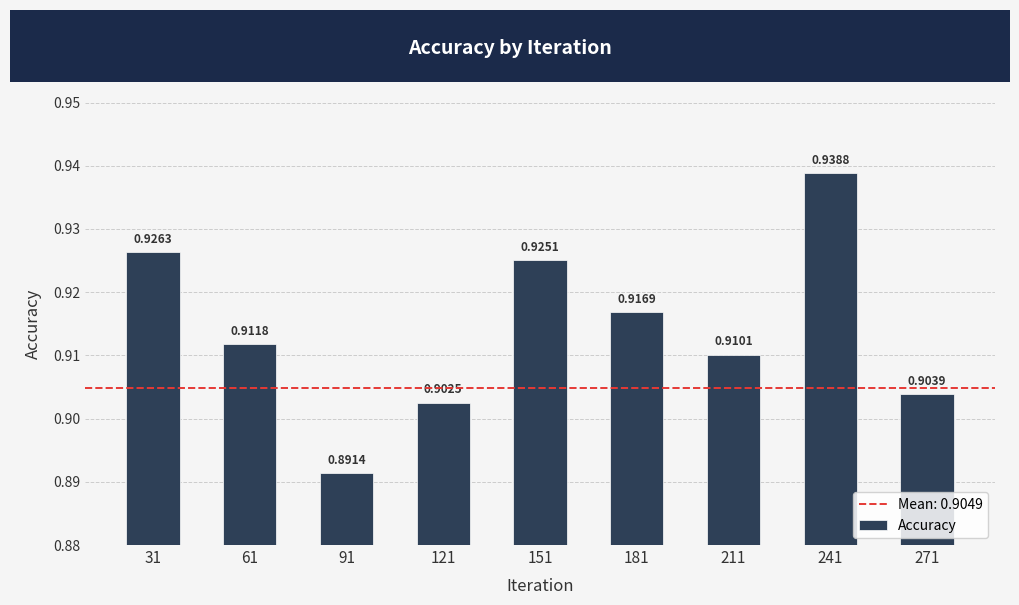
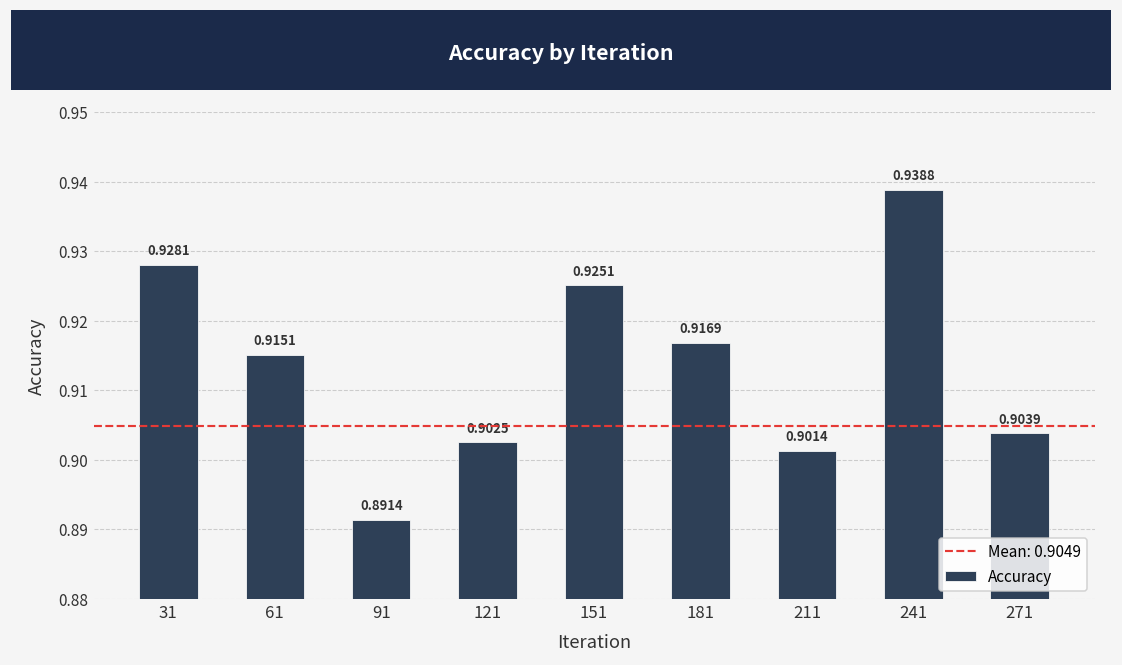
  {
-   "31": 0.9263,
-   "61": 0.9118,
+   "31": 0.9281,
+   "61": 0.9151,
    "91": 0.8914,
    "121": 0.9025,
    "151": 0.9251,
    "181": 0.9169,
-   "211": 0.9101,
+   "211": 0.9014,
    "241": 0.9388,
    "271": 0.9039
  }
